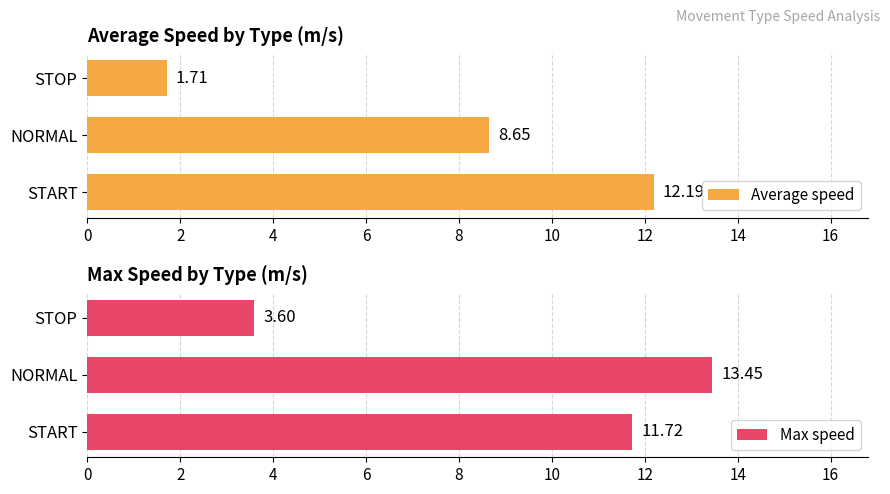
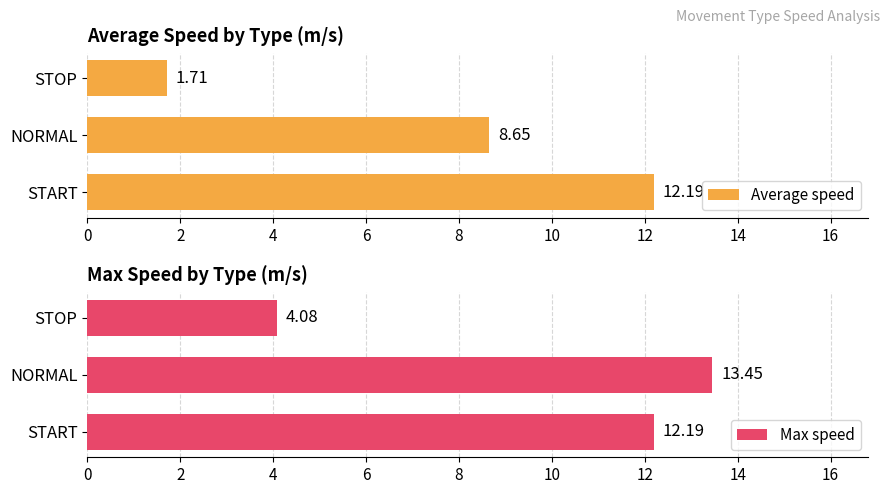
  {
    "Average Speed by Type (m/s)": {
      "STOP": 1.71,
      "NORMAL": 8.65
    },
    "Max Speed by Type (m/s)": {
-     "STOP": 3.60,
+     "STOP": 4.08,
      "NORMAL": 13.45,
-     "START": 11.72
+     "START": 12.19
    }
  }
